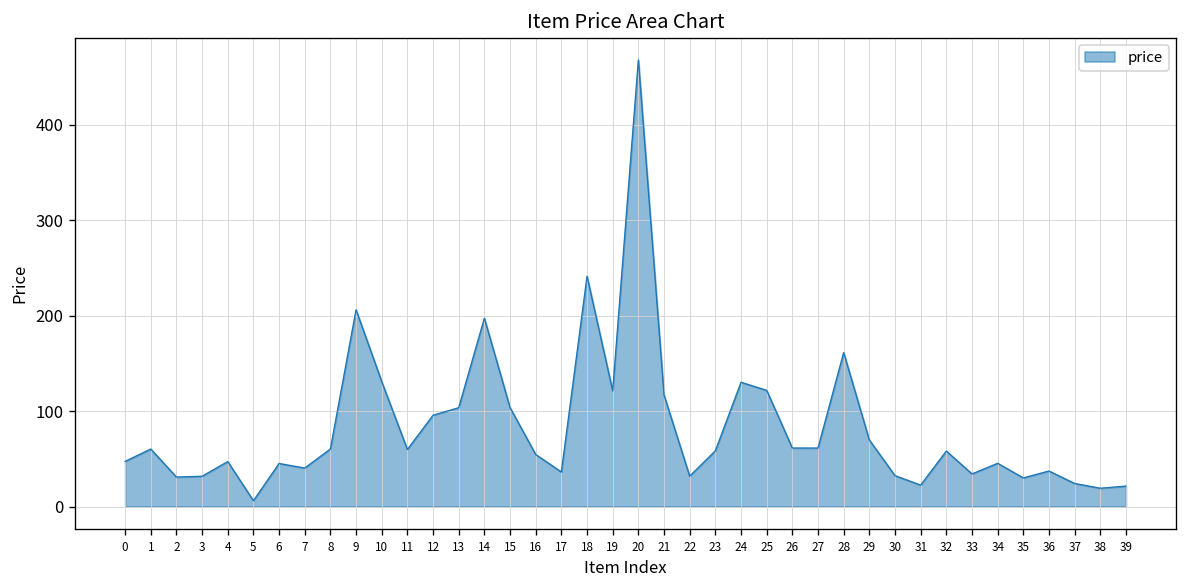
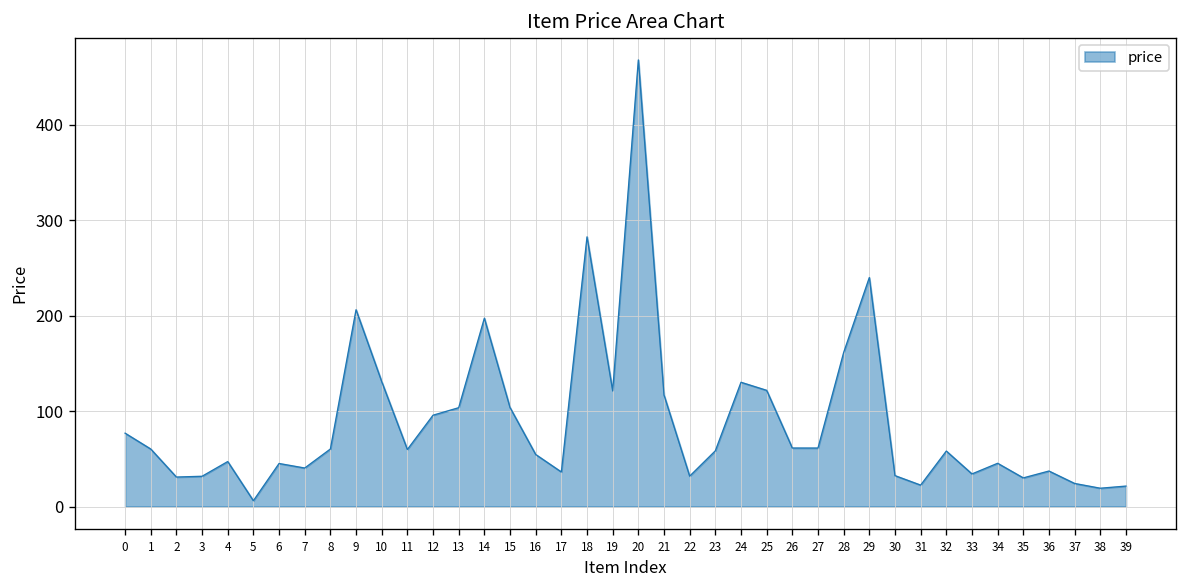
  {
-   "0": 50,
+   "0": 80,
    "1": 60,
    "2": 30,
    "3": 30,
    "4": 50,
    "5": 10,
    "6": 50,
    "7": 40,
    "8": 60,
    "9": 210,
    "10": 130,
    "11": 60,
    "12": 100,
    "13": 100,
    "14": 200,
    "15": 100,
    "16": 50,
    "17": 40,
-   "18": 240,
+   "18": 280,
    "19": 120,
    "20": 470,
    "21": 120,
    "22": 30,
    "23": 60,
    "24": 130,
    "25": 120,
    "26": 60,
    "27": 60,
    "28": 160,
-   "29": 70,
+   "29": 240,
    "30": 30,
    "31": 20,
    "32": 60,
    "33": 30,
    "34": 50,
    "35": 30,
    "36": 40,
    "37": 20,
    "38": 20,
    "39": 20
  }
